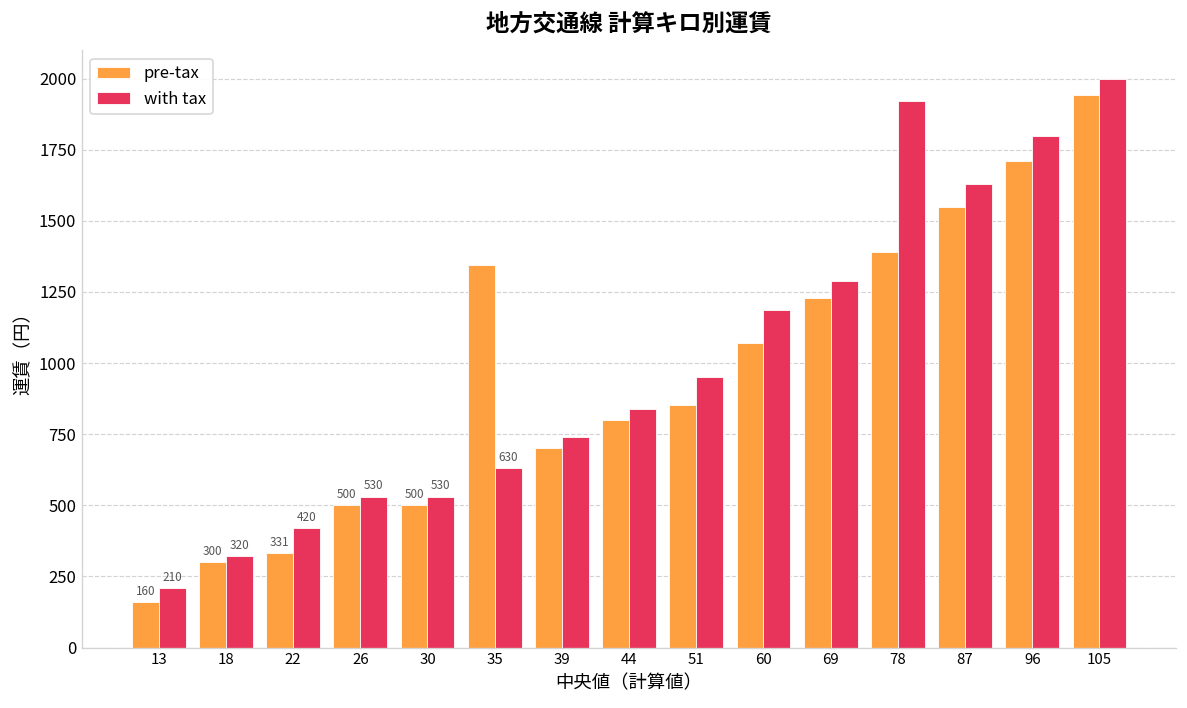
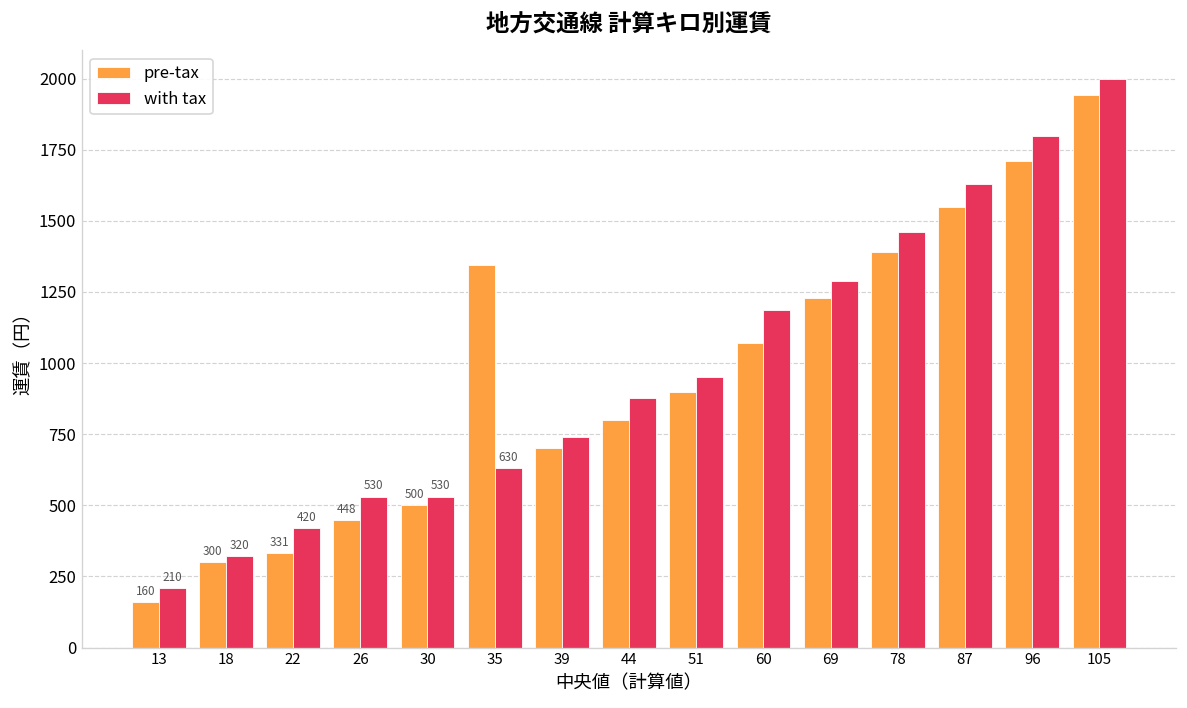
  {
    "pre-tax": {
      "13": 160,
      "18": 300,
      "22": 331,
-     "26": 500,
+     "26": 448,
      "30": 500,
-     "51": 850
+     "51": 900
    },
    "with tax": {
      "39": 740,
-     "44": 840,
+     "44": 880,
      "51": 950,
      "60": 1190,
      "69": 1290,
-     "78": 1920,
+     "78": 1460,
      "87": 1630,
      "96": 1800,
      "105": 2000
    }
  }
